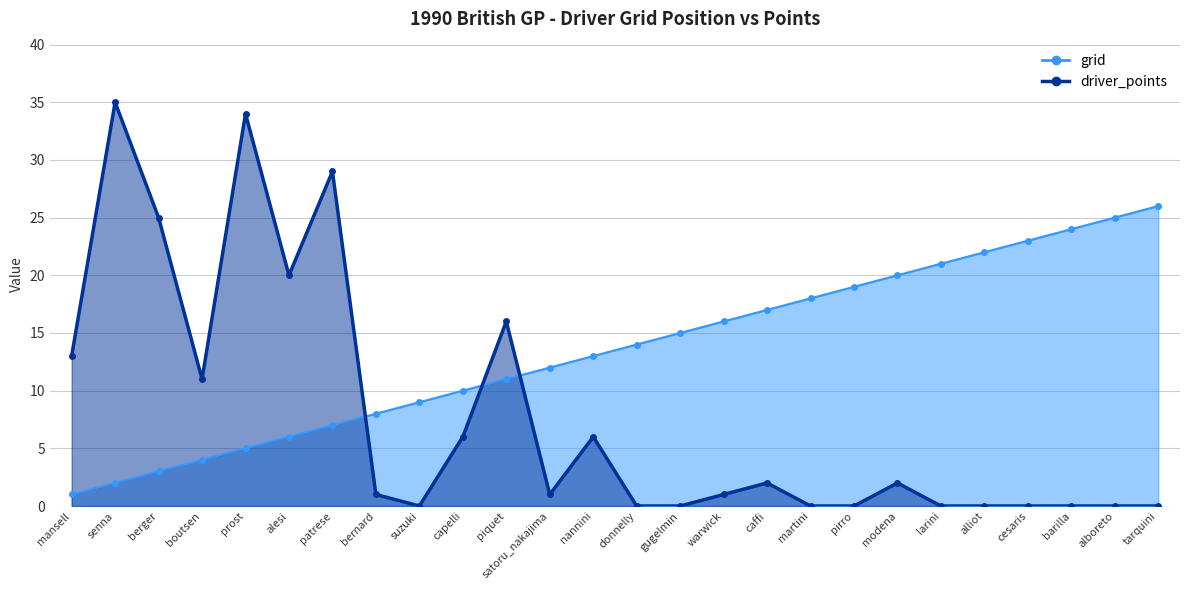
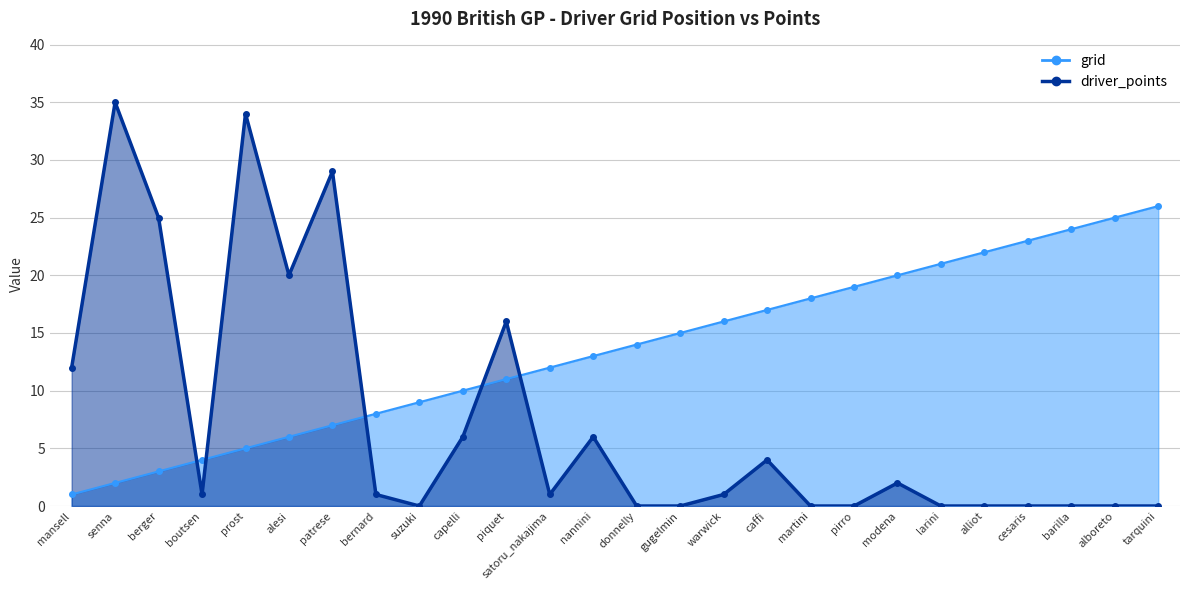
  {
    "grid": {
      "mansell": 1,
      "senna": 2,
      "berger": 3,
      "boutsen": 4,
      "prost": 5,
      "alesi": 6,
      "patrese": 7,
      "bernard": 8,
      "suzuki": 9,
      "capelli": 10,
      "piquet": 11,
      "satoru_nakajima": 12,
      "nannini": 13,
      "donnelly": 14,
      "gugelmin": 15,
      "warwick": 16,
      "caffi": 17,
      "martini": 18,
      "pirro": 19,
      "modena": 20,
      "larini": 21,
      "alliot": 22,
      "cesaris": 23,
      "barilla": 24,
      "alboreto": 25,
      "tarquini": 26
    },
    "driver_points": {
-     "mansell": 13,
+     "mansell": 12,
      "senna": 35,
      "berger": 25,
-     "boutsen": 11,
+     "boutsen": 1,
      "prost": 34,
      "alesi": 20,
      "patrese": 29,
      "bernard": 1,
      "suzuki": 0,
      "capelli": 6,
      "piquet": 16,
      "satoru_nakajima": 1,
      "nannini": 6,
      "donnelly": 0,
      "gugelmin": 0,
      "warwick": 1,
-     "caffi": 2,
+     "caffi": 4,
      "martini": 0,
      "pirro": 0,
      "modena": 2,
      "larini": 0,
      "alliot": 0,
      "cesaris": 0,
      "barilla": 0,
      "alboreto": 0,
      "tarquini": 0
    }
  }
